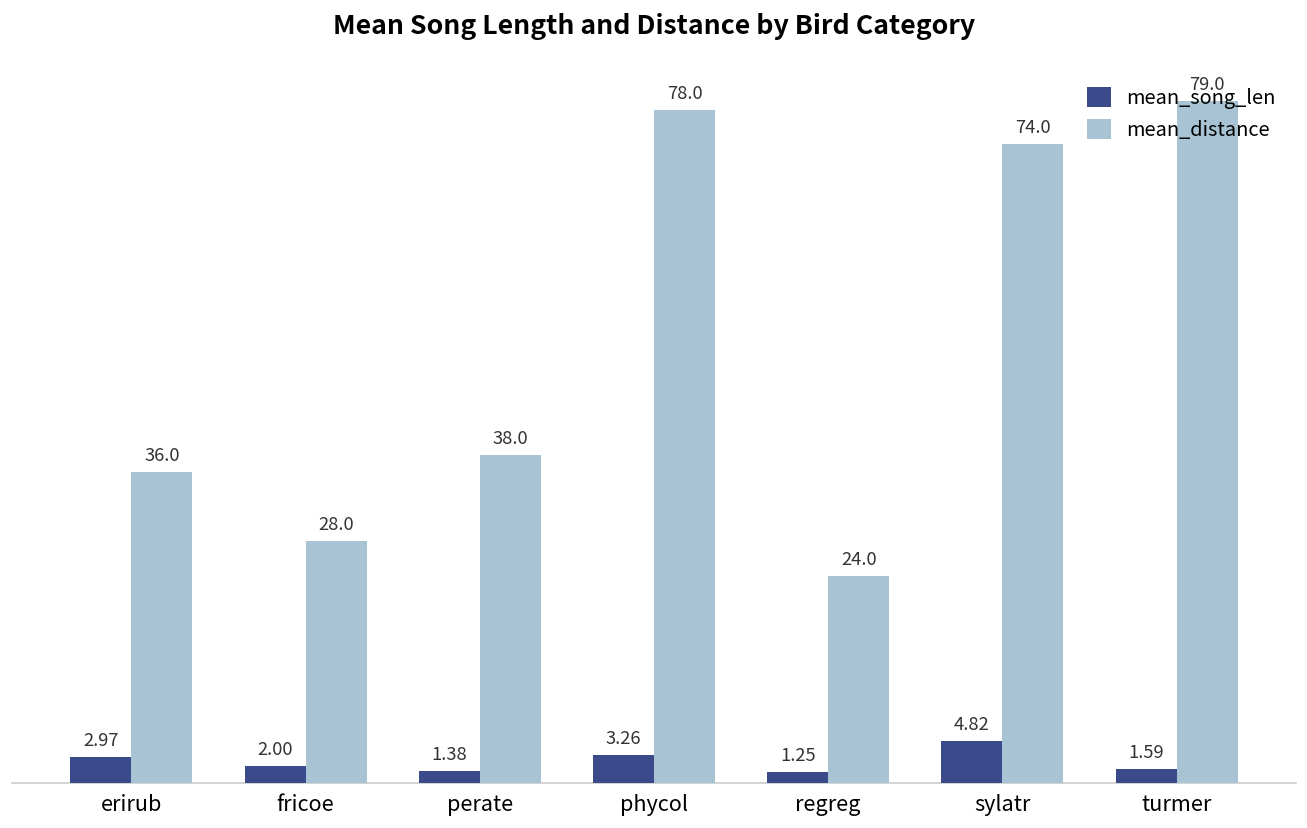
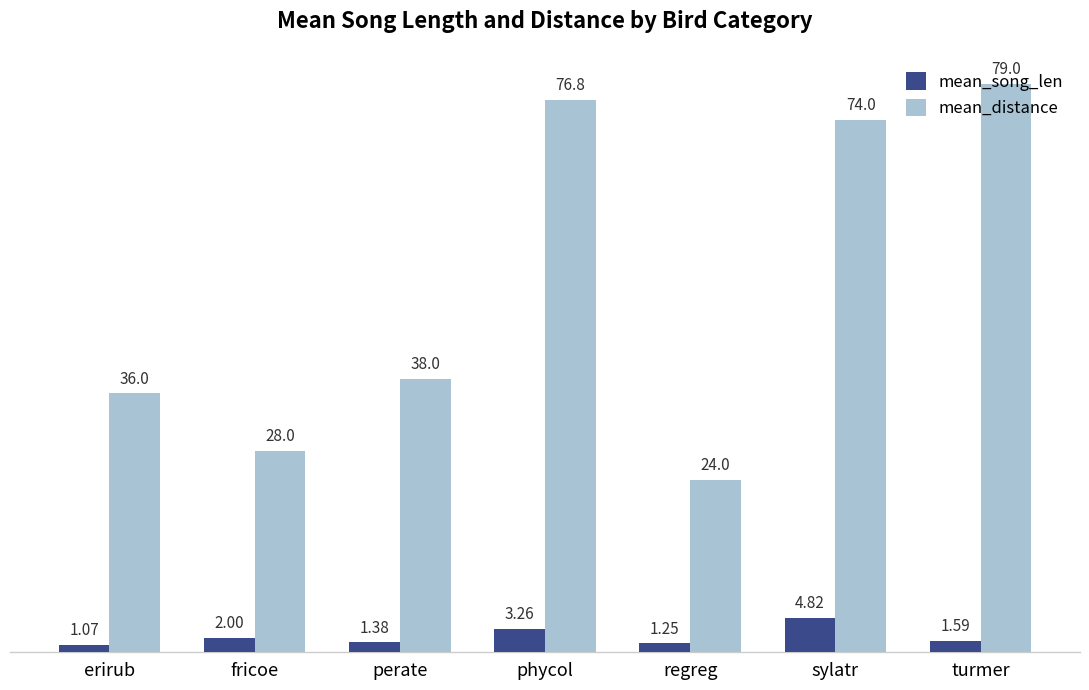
  {
    "mean_song_len": {
-     "erirub": 2.97,
+     "erirub": 1.07,
      "fricoe": 2.00,
      "perate": 1.38,
      "phycol": 3.26,
      "regreg": 1.25,
      "sylatr": 4.82,
      "turmer": 1.59
    },
    "mean_distance": {
      "erirub": 36.0,
      "fricoe": 28.0,
      "perate": 38.0,
-     "phycol": 78.0,
+     "phycol": 76.8,
      "regreg": 24.0,
      "sylatr": 74.0,
      "turmer": 79.0
    }
  }
